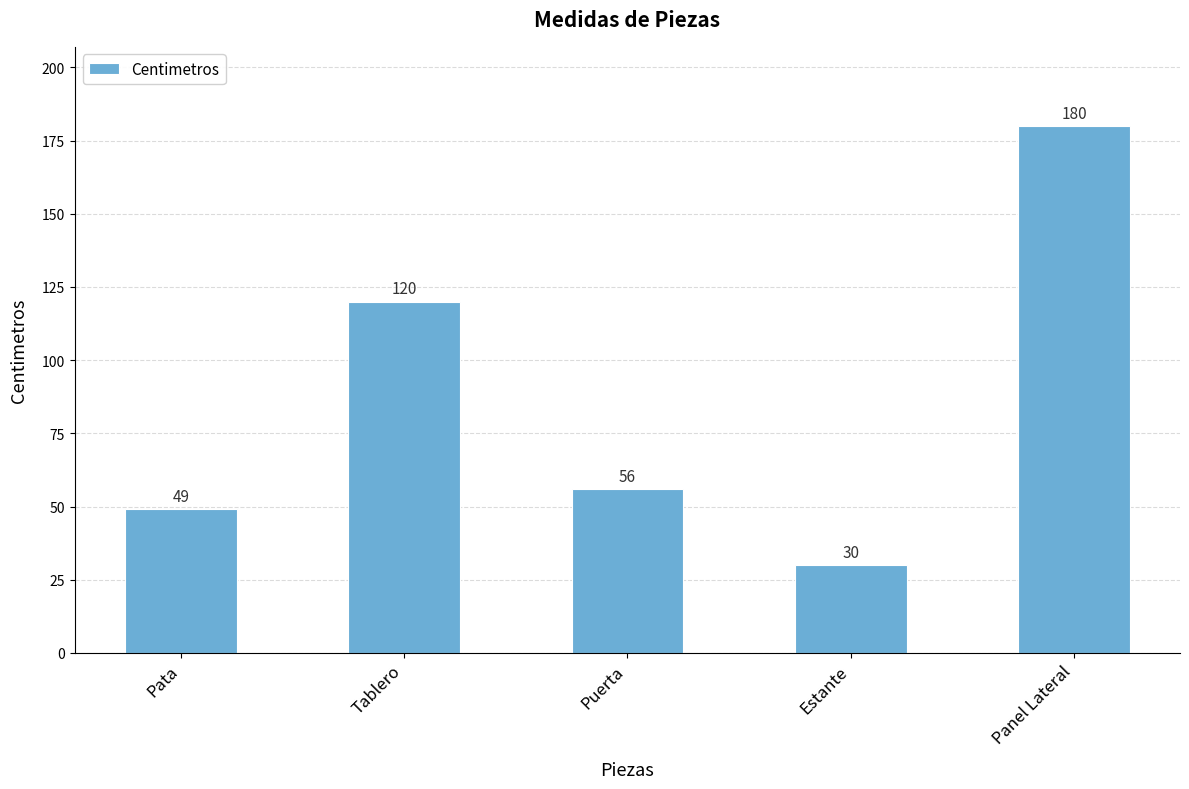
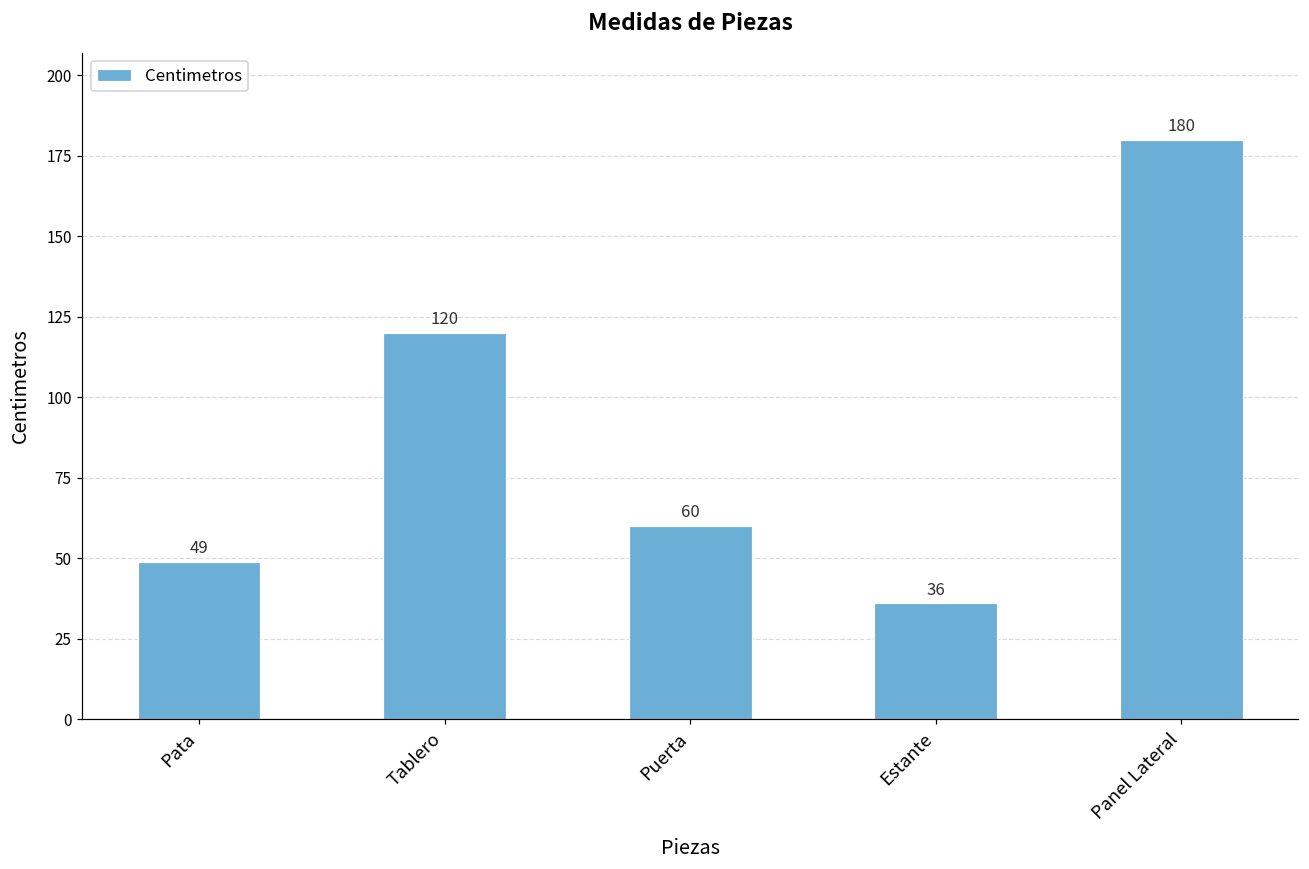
  {
    "Pata": 49,
    "Tablero": 120,
-   "Puerta": 56,
-   "Estante": 30,
+   "Puerta": 60,
+   "Estante": 36,
    "Panel Lateral": 180
  }
